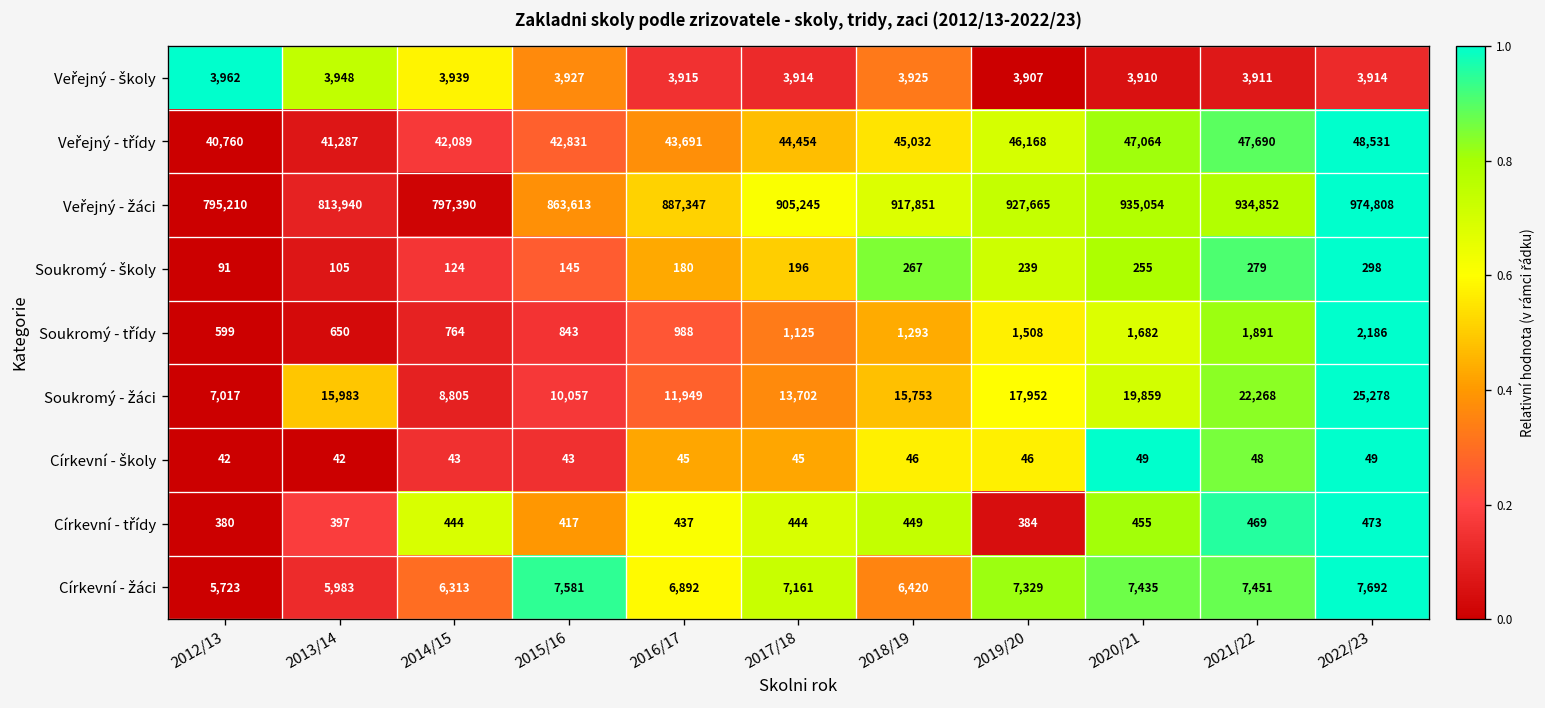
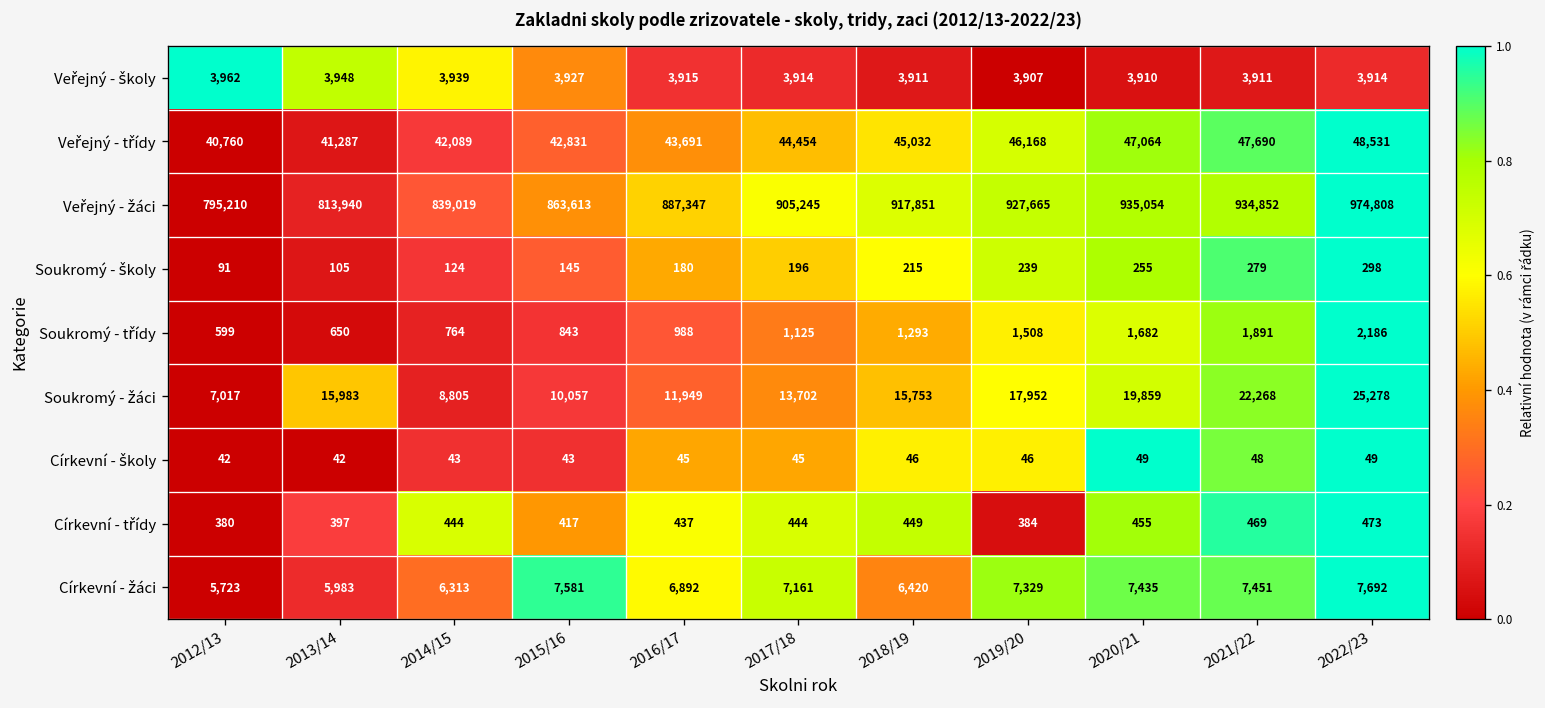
  {
    "Veřejný - školy": {
      "2012/13": "3,962",
      "2013/14": "3,948",
      "2014/15": "3,939",
      "2015/16": "3,927",
      "2016/17": "3,915",
      "2017/18": "3,914",
-     "2018/19": "3,925",
+     "2018/19": "3,911",
      "2019/20": "3,907",
      "2020/21": "3,910",
      "2021/22": "3,911",
      "2022/23": "3,914"
    },
    "Veřejný - třídy": {
      "2012/13": "40,760",
      "2013/14": "41,287",
      "2014/15": "42,089",
      "2015/16": "42,831",
      "2016/17": "43,691",
      "2017/18": "44,454",
      "2018/19": "45,032",
      "2019/20": "46,168",
      "2020/21": "47,064",
      "2021/22": "47,690",
      "2022/23": "48,531"
    },
    "Veřejný - žáci": {
      "2012/13": "795,210",
      "2013/14": "813,940",
-     "2014/15": "797,390",
+     "2014/15": "839,019",
      "2015/16": "863,613",
      "2016/17": "887,347",
      "2017/18": "905,245",
      "2018/19": "917,851",
      "2019/20": "927,665",
      "2020/21": "935,054",
      "2021/22": "934,852",
      "2022/23": "974,808"
    },
    "Soukromý - školy": {
      "2012/13": "91",
      "2013/14": "105",
      "2014/15": "124",
      "2015/16": "145",
      "2016/17": "180",
      "2017/18": "196",
-     "2018/19": "267",
+     "2018/19": "215",
      "2019/20": "239",
      "2020/21": "255",
      "2021/22": "279",
      "2022/23": "298"
    },
    "Soukromý - třídy": {
      "2012/13": "599",
      "2013/14": "650",
      "2014/15": "764",
      "2015/16": "843",
      "2016/17": "988",
      "2017/18": "1,125",
      "2018/19": "1,293",
      "2019/20": "1,508",
      "2020/21": "1,682",
      "2021/22": "1,891",
      "2022/23": "2,186"
    },
    "Soukromý - žáci": {
      "2012/13": "7,017",
      "2013/14": "15,983",
      "2014/15": "8,805",
      "2015/16": "10,057",
      "2016/17": "11,949",
      "2017/18": "13,702",
      "2018/19": "15,753",
      "2019/20": "17,952",
      "2020/21": "19,859",
      "2021/22": "22,268",
      "2022/23": "25,278"
    },
    "Církevní - školy": {
      "2012/13": "42",
      "2013/14": "42",
      "2014/15": "43",
      "2015/16": "43",
      "2016/17": "45",
      "2017/18": "45",
      "2018/19": "46",
      "2019/20": "46",
      "2020/21": "49",
      "2021/22": "48",
      "2022/23": "49"
    },
    "Církevní - třídy": {
      "2012/13": "380",
      "2013/14": "397",
      "2014/15": "444",
      "2015/16": "417",
      "2016/17": "437",
      "2017/18": "444",
      "2018/19": "449",
      "2019/20": "384",
      "2020/21": "455",
      "2021/22": "469",
      "2022/23": "473"
    },
    "Církevní - žáci": {
      "2012/13": "5,723",
      "2013/14": "5,983",
      "2014/15": "6,313",
      "2015/16": "7,581",
      "2016/17": "6,892",
      "2017/18": "7,161",
      "2018/19": "6,420",
      "2019/20": "7,329",
      "2020/21": "7,435",
      "2021/22": "7,451",
      "2022/23": "7,692"
    }
  }
